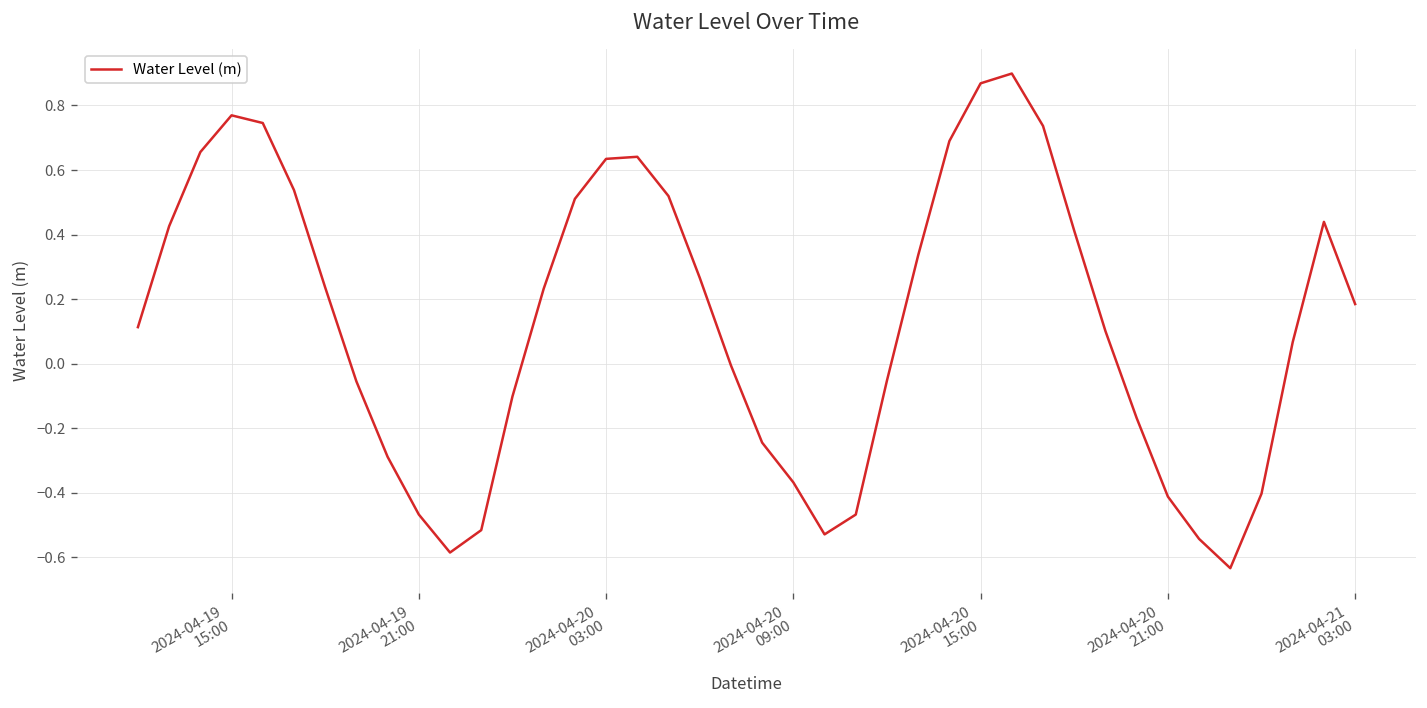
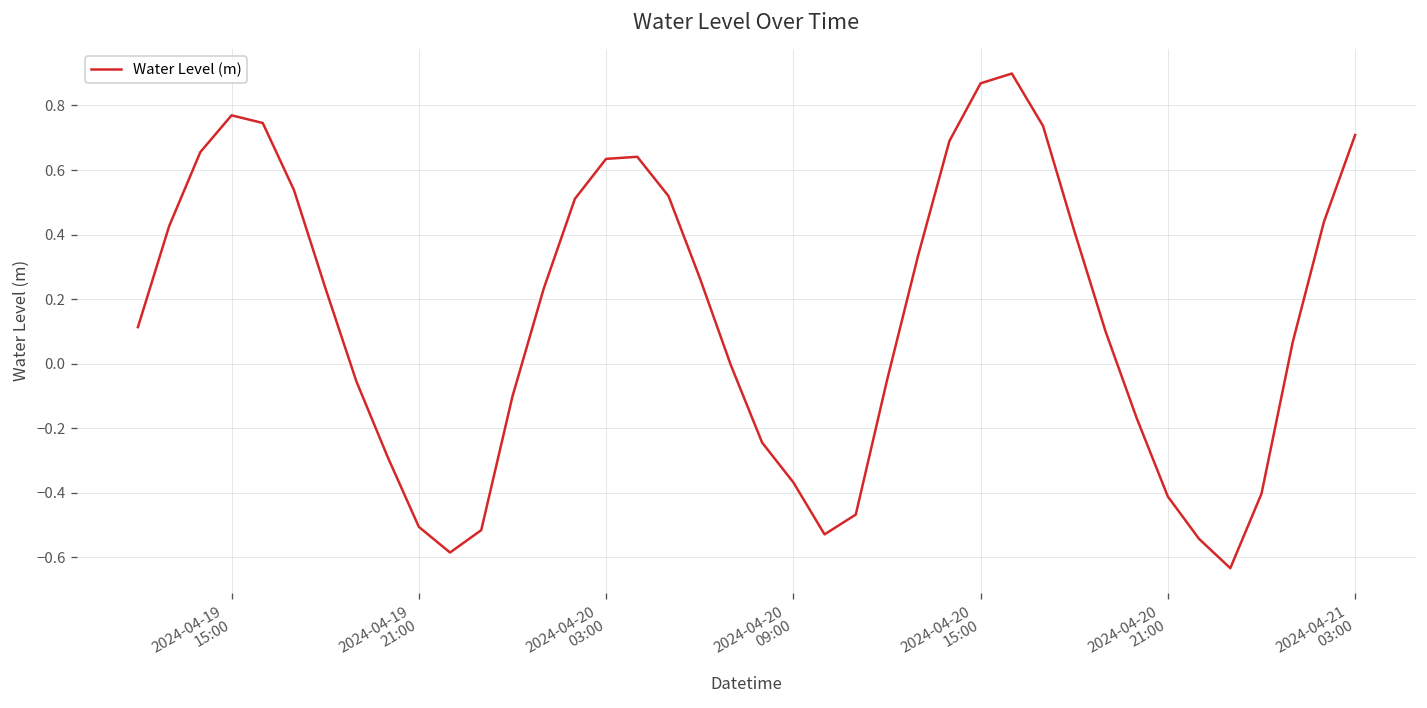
  {
    "2024-04-19 15:00": 0.77,
-   "2024-04-19 21:00": -0.47,
+   "2024-04-19 21:00": -0.51,
    "2024-04-20 03:00": 0.63,
    "2024-04-20 09:00": -0.37,
    "2024-04-20 15:00": 0.87,
    "2024-04-20 21:00": -0.41,
-   "2024-04-21 03:00": 0.18
+   "2024-04-21 03:00": 0.71
  }
